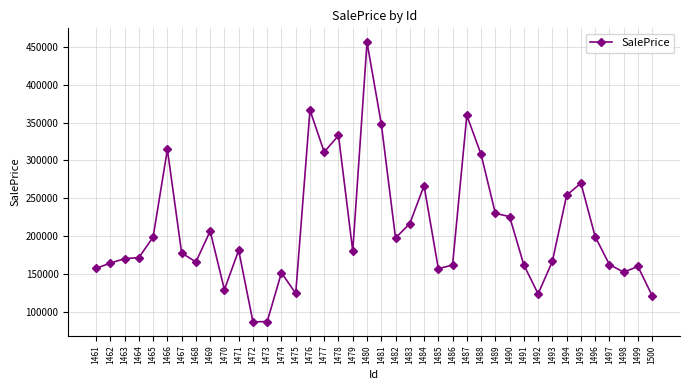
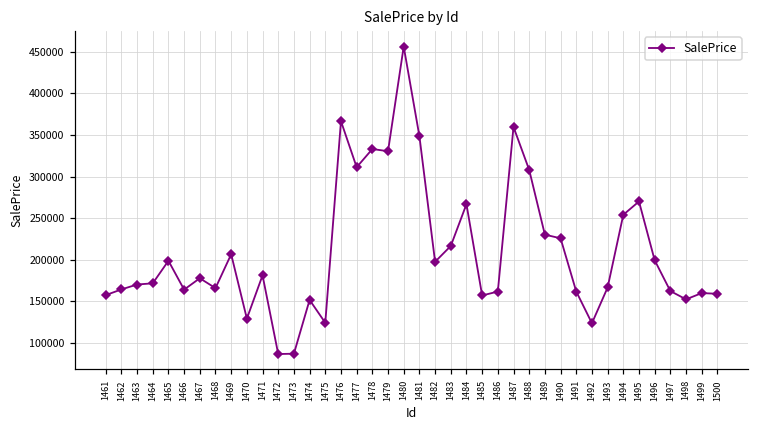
  {
    "1461": 160000,
    "1462": 160000,
    "1463": 170000,
    "1464": 170000,
    "1465": 200000,
-   "1466": 310000,
+   "1466": 160000,
    "1467": 180000,
    "1468": 170000,
    "1469": 210000,
    "1470": 130000,
    "1471": 180000,
    "1472": 90000,
    "1473": 90000,
    "1474": 150000,
    "1475": 120000,
    "1476": 370000,
    "1477": 310000,
    "1478": 330000,
-   "1479": 180000,
+   "1479": 330000,
    "1480": 460000,
    "1481": 350000,
    "1482": 200000,
    "1483": 220000,
    "1484": 270000,
    "1485": 160000,
    "1486": 160000,
    "1487": 360000,
    "1488": 310000,
    "1489": 230000,
    "1490": 230000,
    "1491": 160000,
    "1492": 120000,
    "1493": 170000,
    "1494": 250000,
    "1495": 270000,
    "1496": 200000,
    "1497": 160000,
    "1498": 150000,
    "1499": 160000,
-   "1500": 120000
+   "1500": 160000
  }
